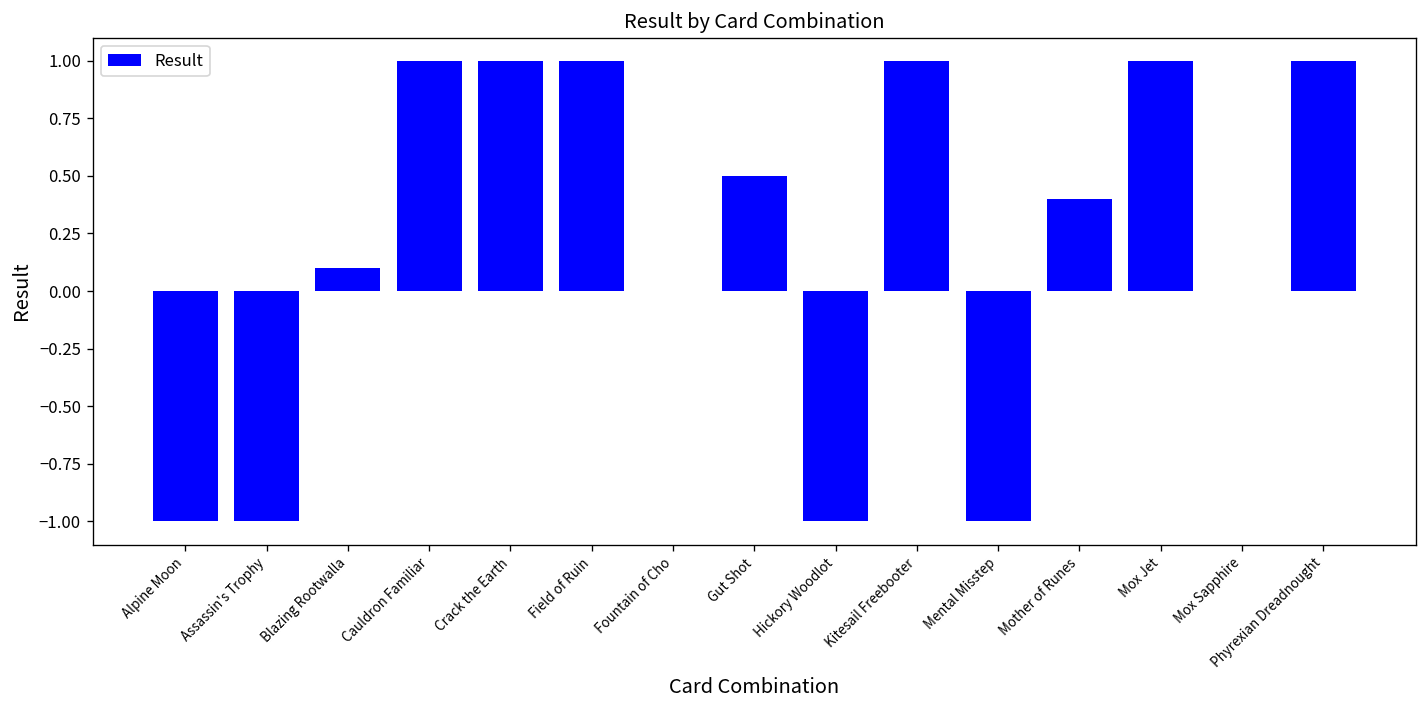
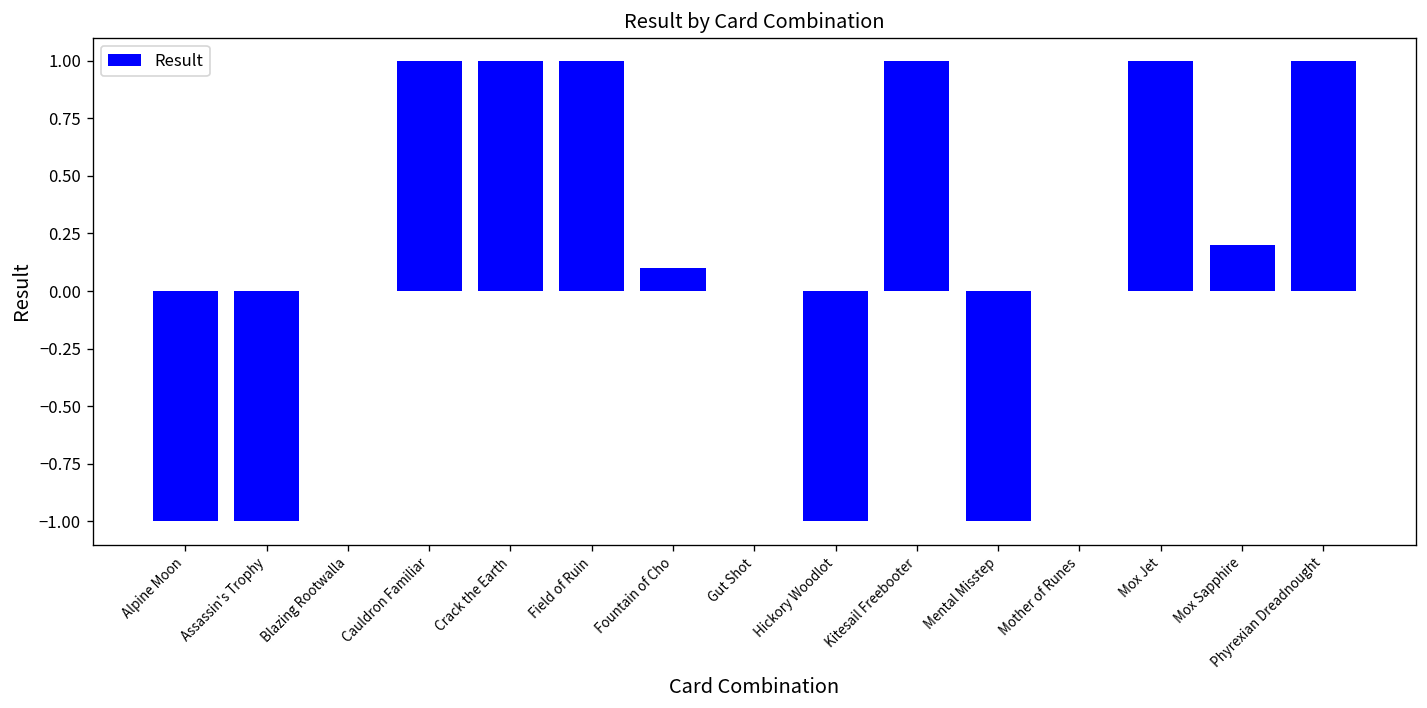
  {
    "Alpine Moon": -1.0,
    "Assassin's Trophy": -1.0,
-   "Blazing Rootwalla": 0.1,
+   "Blazing Rootwalla": 0.0,
    "Cauldron Familiar": 1.0,
    "Crack the Earth": 1.0,
    "Field of Ruin": 1.0,
-   "Fountain of Cho": 0.0,
-   "Gut Shot": 0.5,
+   "Fountain of Cho": 0.1,
+   "Gut Shot": 0.0,
    "Hickory Woodlot": -1.0,
    "Kitesail Freebooter": 1.0,
    "Mental Misstep": -1.0,
-   "Mother of Runes": 0.4,
+   "Mother of Runes": 0.0,
    "Mox Jet": 1.0,
-   "Mox Sapphire": 0.0,
+   "Mox Sapphire": 0.2,
    "Phyrexian Dreadnought": 1.0
  }
